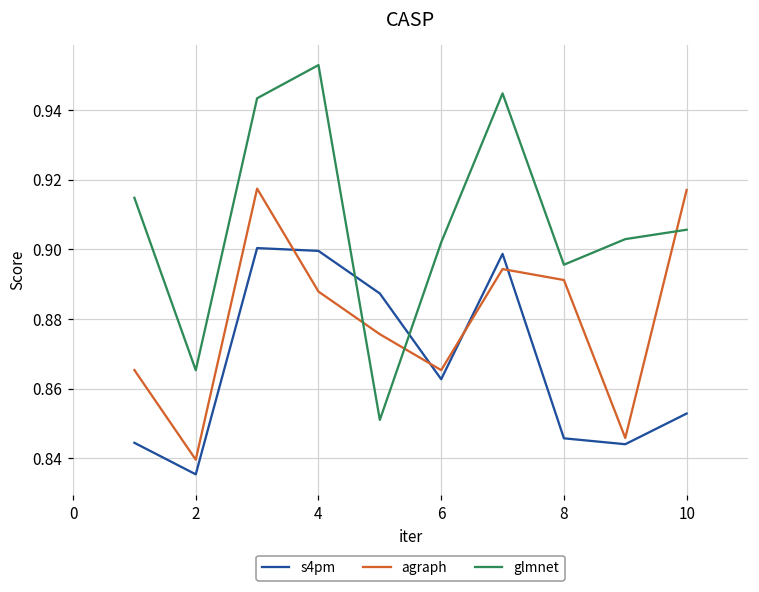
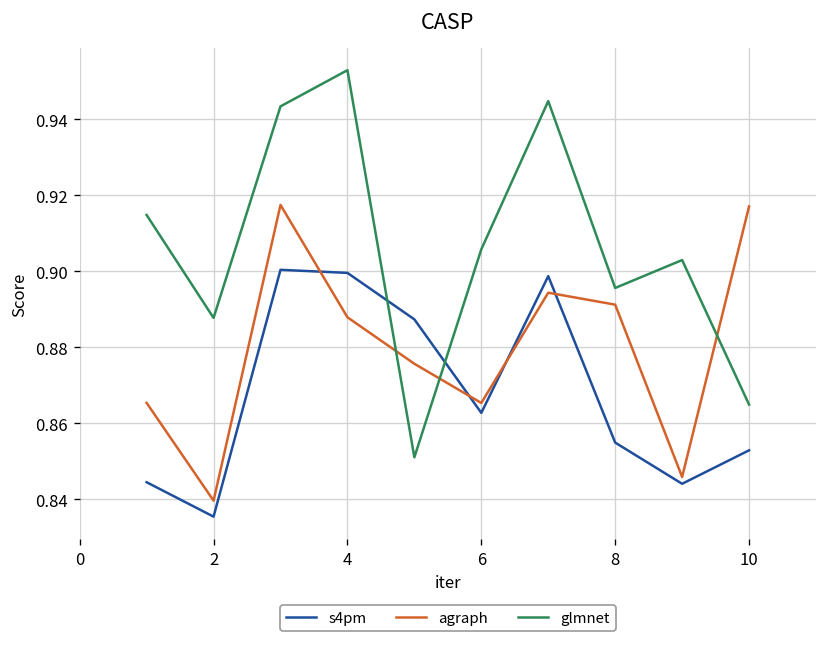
  {
    "s4pm": {
      "2": 0.835,
      "4": 0.900,
      "6": 0.863,
-     "8": 0.846,
+     "8": 0.855,
      "10": 0.853
    },
    "agraph": {
      "2": 0.840,
      "4": 0.888,
      "6": 0.865,
      "8": 0.891,
      "10": 0.917
    },
    "glmnet": {
-     "2": 0.865,
+     "2": 0.888,
      "4": 0.953,
-     "6": 0.902,
+     "6": 0.906,
      "8": 0.896,
-     "10": 0.906
+     "10": 0.865
    }
  }
